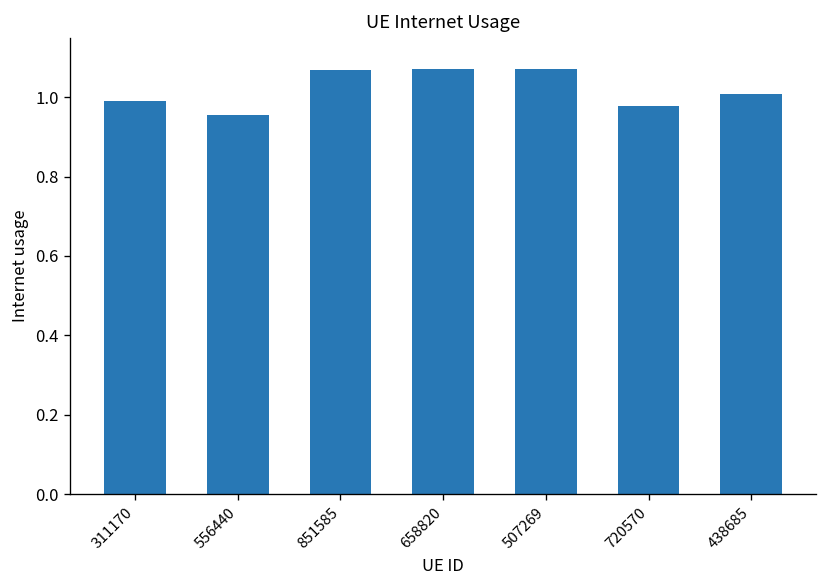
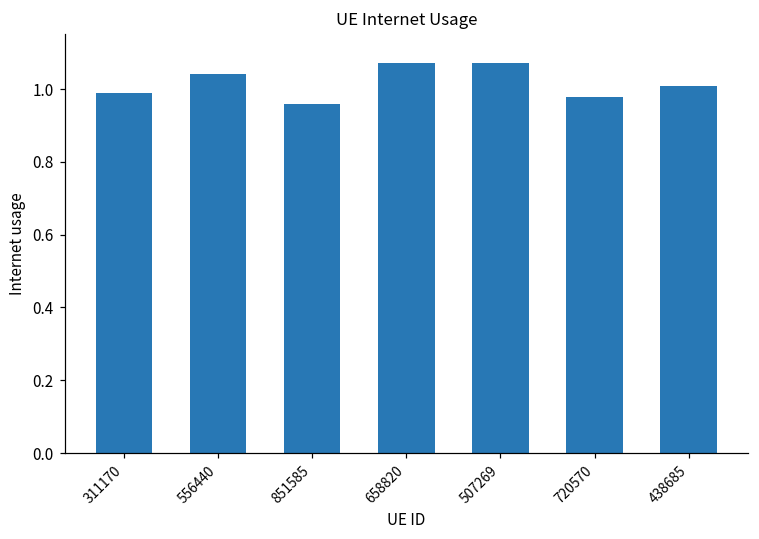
  {
    "311170": 0.99,
-   "556440": 0.96,
-   "851585": 1.07,
+   "556440": 1.04,
+   "851585": 0.96,
    "658820": 1.07,
    "507269": 1.07,
    "720570": 0.98,
    "438685": 1.01
  }
